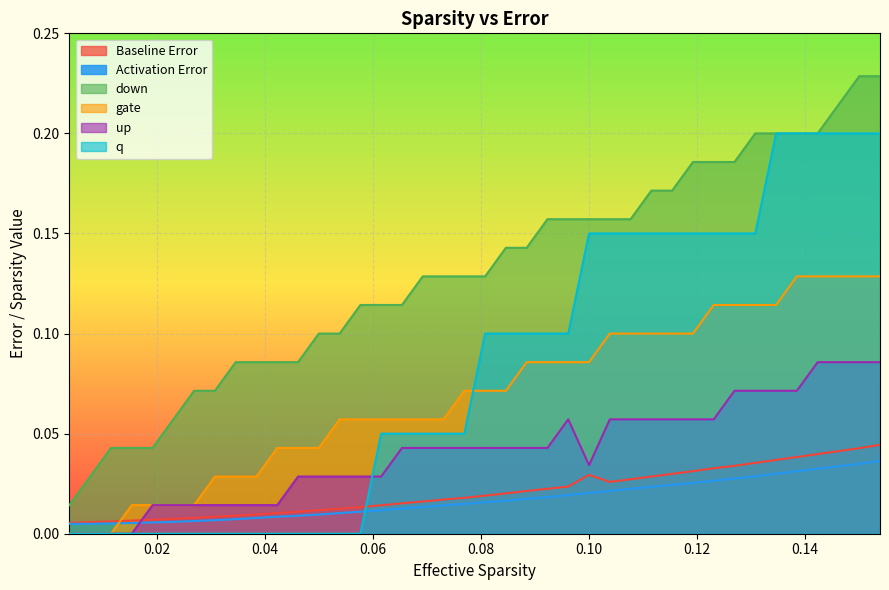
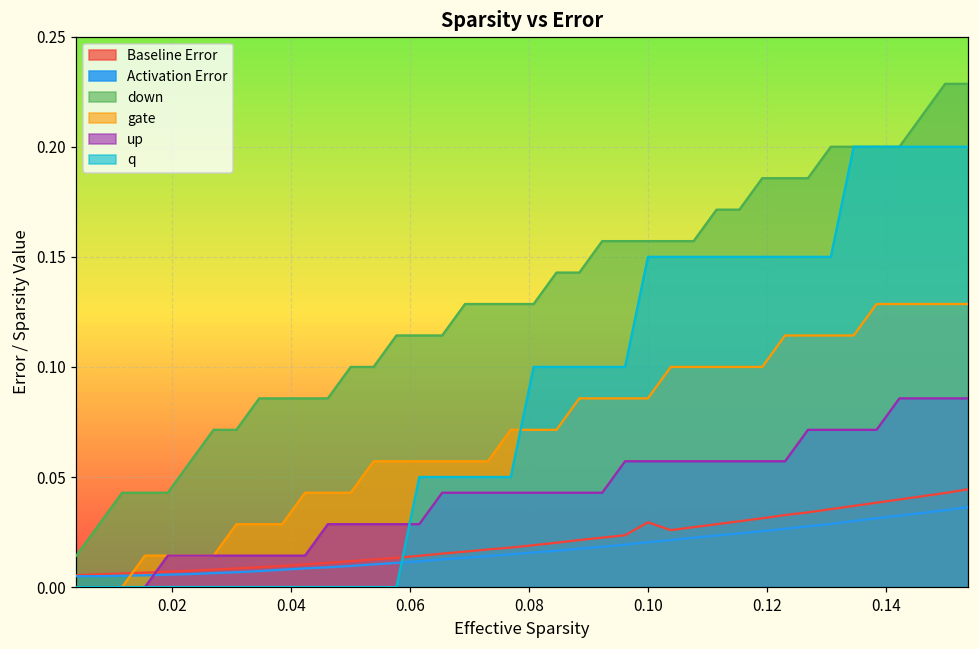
  {
    "Baseline Error": {
      "0.10": 0.029
    },
    "down": {
      "0.10": 0.157
    },
    "gate": {
      "0.10": 0.086
    },
    "up": {
-     "0.10": 0.034
+     "0.10": 0.057
    }
  }
